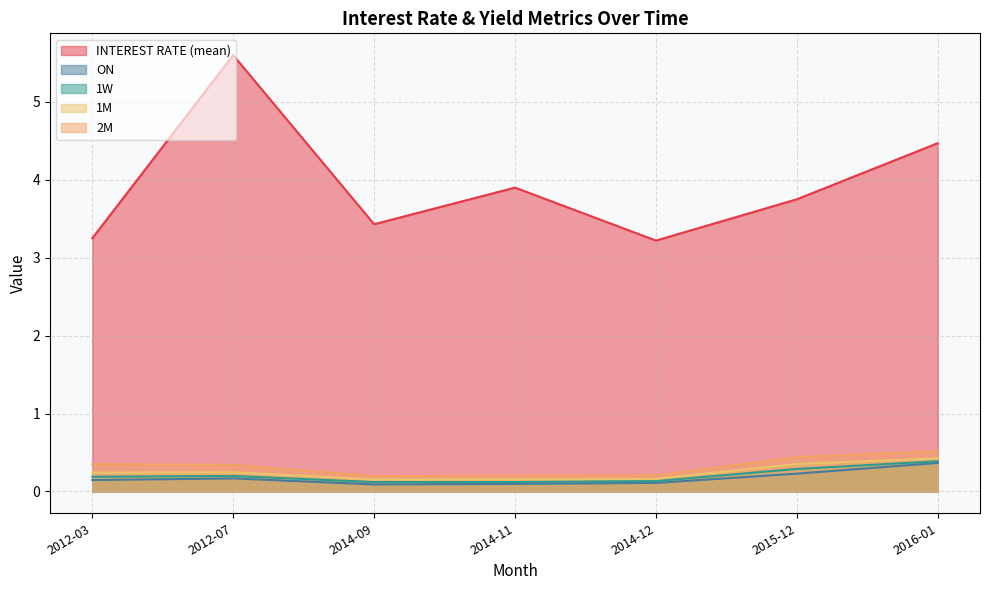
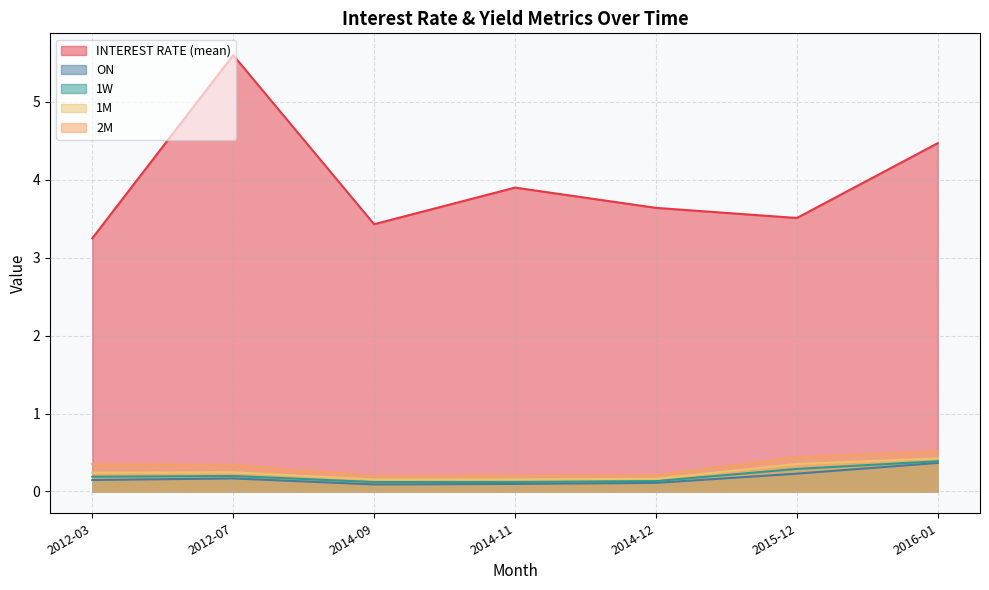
  {
    "INTEREST RATE (mean)": {
      "2012-03": 3.3,
      "2014-09": 3.4,
      "2014-11": 3.9,
-     "2014-12": 3.2,
-     "2015-12": 3.8,
+     "2014-12": 3.6,
+     "2015-12": 3.5,
      "2016-01": 4.5
    }
  }
